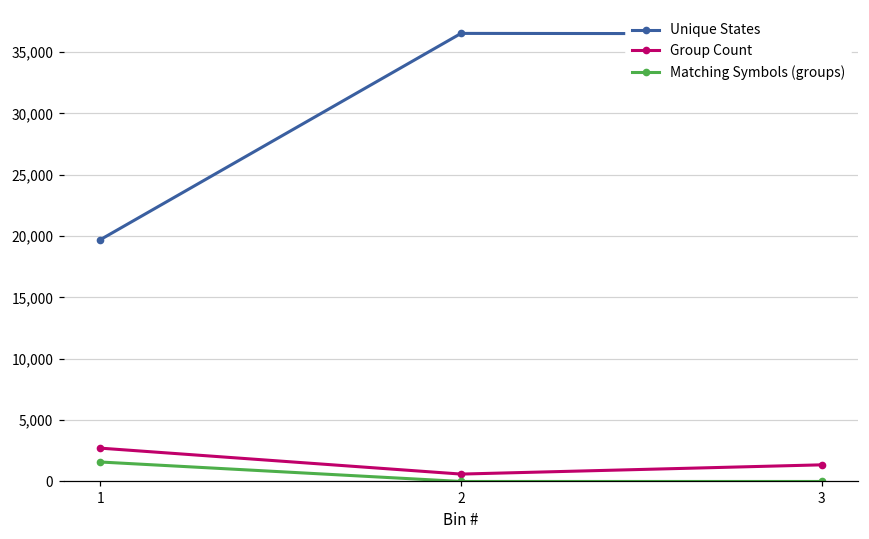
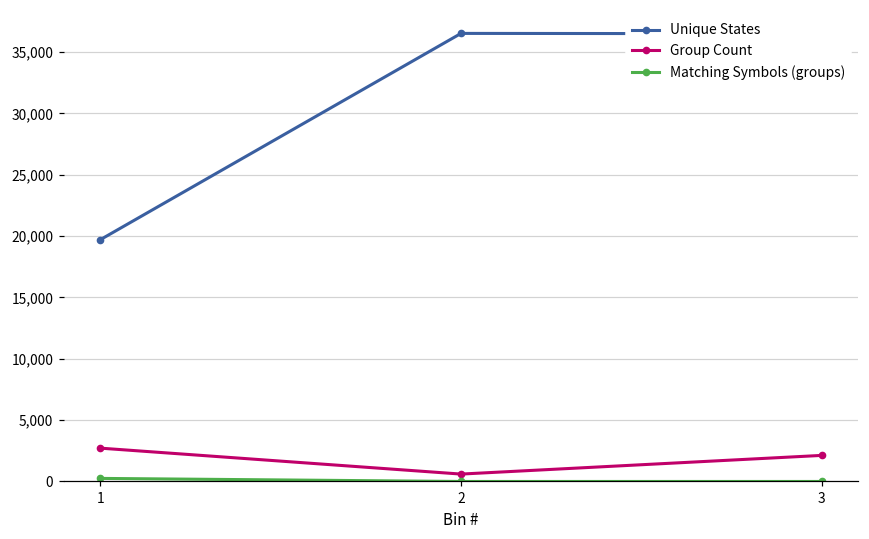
  {
    "Unique States": {
      "1": "19,700",
      "2": "36,500"
    },
    "Group Count": {
      "1": "2,700",
      "2": "600",
-     "3": "1,400"
+     "3": "2,100"
    },
    "Matching Symbols (groups)": {
-     "1": "1,600",
+     "1": "300",
      "2": "0",
      "3": "0"
    }
  }
